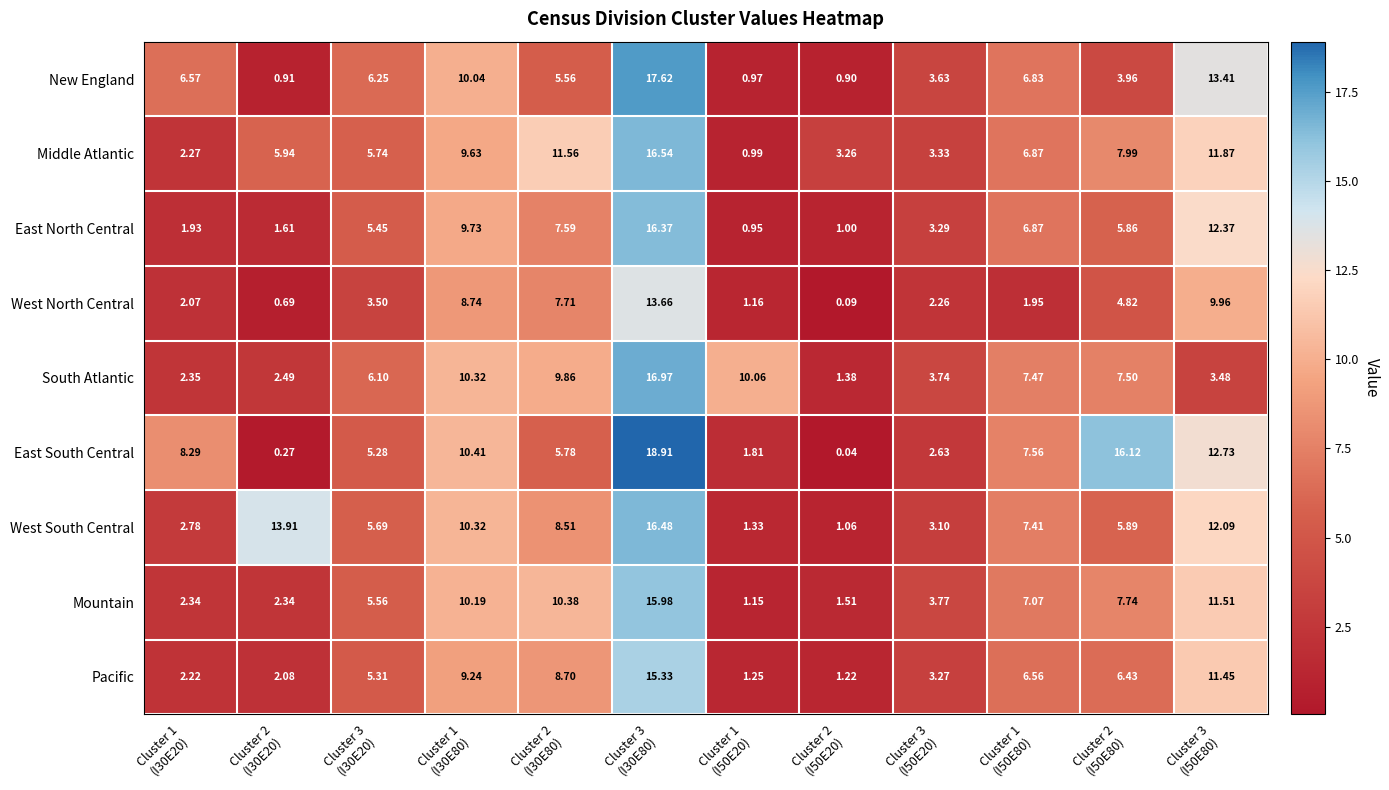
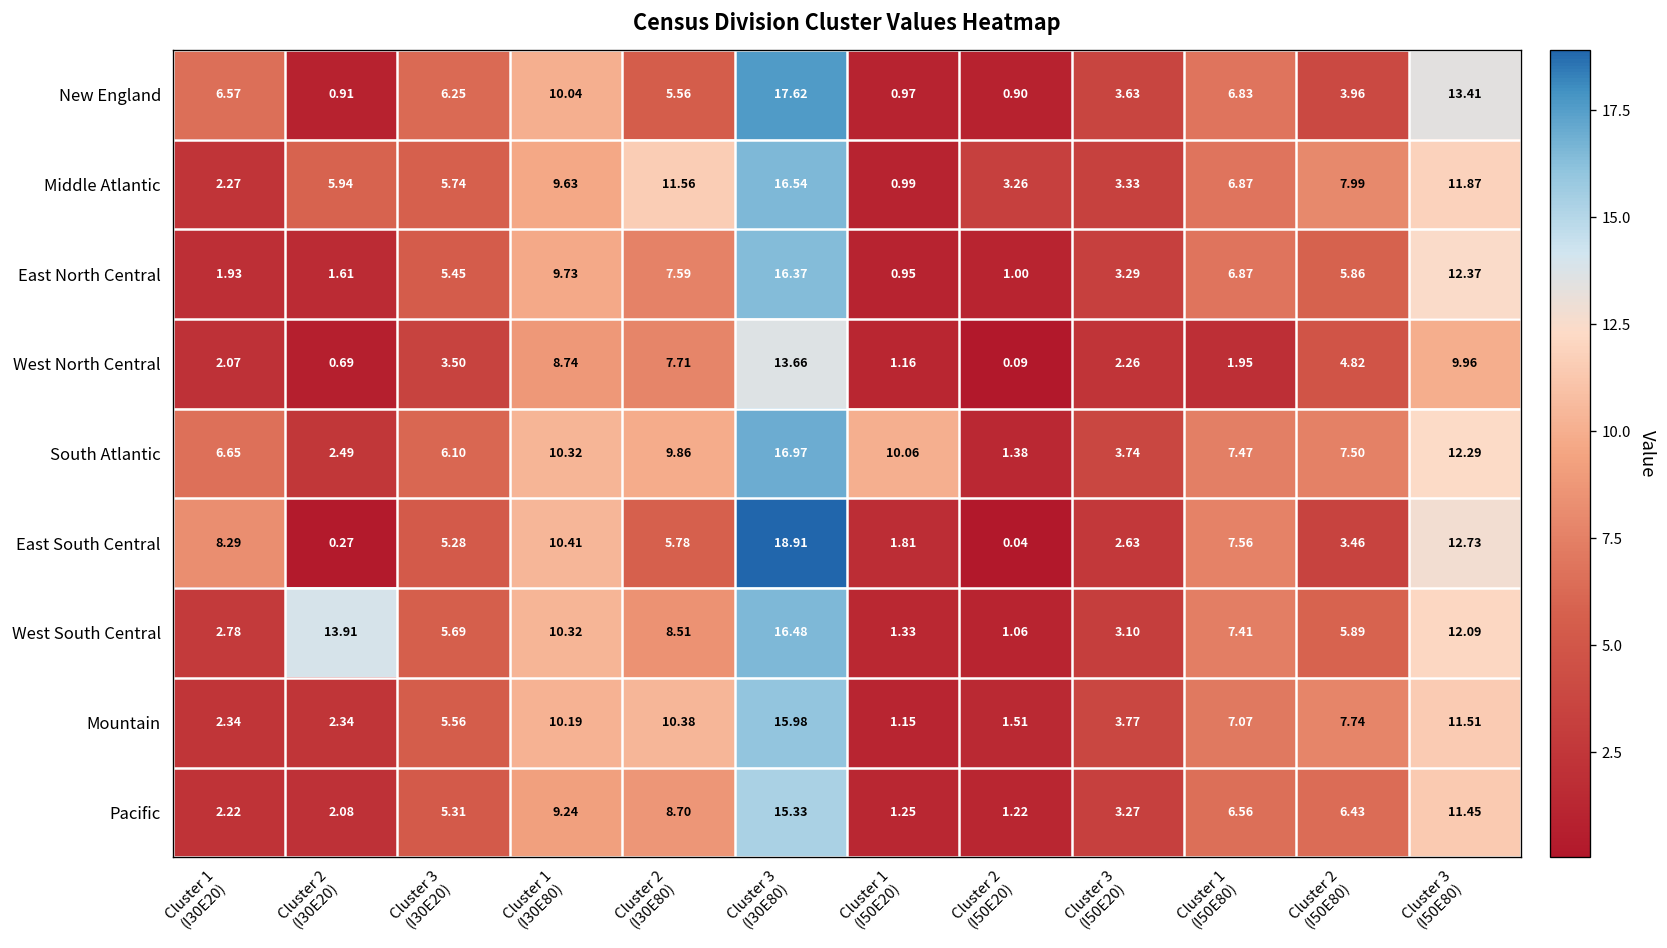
  {
    "New England": {
      "Cluster 1 (I30E20)": 6.57,
      "Cluster 2 (I30E20)": 0.91,
      "Cluster 3 (I30E20)": 6.25,
      "Cluster 1 (I30E80)": 10.04,
      "Cluster 2 (I30E80)": 5.56,
      "Cluster 3 (I30E80)": 17.62,
      "Cluster 1 (I50E20)": 0.97,
      "Cluster 2 (I50E20)": 0.90,
      "Cluster 3 (I50E20)": 3.63,
      "Cluster 1 (I50E80)": 6.83,
      "Cluster 2 (I50E80)": 3.96,
      "Cluster 3 (I50E80)": 13.41
    },
    "Middle Atlantic": {
      "Cluster 1 (I30E20)": 2.27,
      "Cluster 2 (I30E20)": 5.94,
      "Cluster 3 (I30E20)": 5.74,
      "Cluster 1 (I30E80)": 9.63,
      "Cluster 2 (I30E80)": 11.56,
      "Cluster 3 (I30E80)": 16.54,
      "Cluster 1 (I50E20)": 0.99,
      "Cluster 2 (I50E20)": 3.26,
      "Cluster 3 (I50E20)": 3.33,
      "Cluster 1 (I50E80)": 6.87,
      "Cluster 2 (I50E80)": 7.99,
      "Cluster 3 (I50E80)": 11.87
    },
    "East North Central": {
      "Cluster 1 (I30E20)": 1.93,
      "Cluster 2 (I30E20)": 1.61,
      "Cluster 3 (I30E20)": 5.45,
      "Cluster 1 (I30E80)": 9.73,
      "Cluster 2 (I30E80)": 7.59,
      "Cluster 3 (I30E80)": 16.37,
      "Cluster 1 (I50E20)": 0.95,
      "Cluster 2 (I50E20)": 1.00,
      "Cluster 3 (I50E20)": 3.29,
      "Cluster 1 (I50E80)": 6.87,
      "Cluster 2 (I50E80)": 5.86,
      "Cluster 3 (I50E80)": 12.37
    },
    "West North Central": {
      "Cluster 1 (I30E20)": 2.07,
      "Cluster 2 (I30E20)": 0.69,
      "Cluster 3 (I30E20)": 3.50,
      "Cluster 1 (I30E80)": 8.74,
      "Cluster 2 (I30E80)": 7.71,
      "Cluster 3 (I30E80)": 13.66,
      "Cluster 1 (I50E20)": 1.16,
      "Cluster 2 (I50E20)": 0.09,
      "Cluster 3 (I50E20)": 2.26,
      "Cluster 1 (I50E80)": 1.95,
      "Cluster 2 (I50E80)": 4.82,
      "Cluster 3 (I50E80)": 9.96
    },
    "South Atlantic": {
-     "Cluster 1 (I30E20)": 2.35,
+     "Cluster 1 (I30E20)": 6.65,
      "Cluster 2 (I30E20)": 2.49,
      "Cluster 3 (I30E20)": 6.10,
      "Cluster 1 (I30E80)": 10.32,
      "Cluster 2 (I30E80)": 9.86,
      "Cluster 3 (I30E80)": 16.97,
      "Cluster 1 (I50E20)": 10.06,
      "Cluster 2 (I50E20)": 1.38,
      "Cluster 3 (I50E20)": 3.74,
      "Cluster 1 (I50E80)": 7.47,
      "Cluster 2 (I50E80)": 7.50,
-     "Cluster 3 (I50E80)": 3.48
+     "Cluster 3 (I50E80)": 12.29
    },
    "East South Central": {
      "Cluster 1 (I30E20)": 8.29,
      "Cluster 2 (I30E20)": 0.27,
      "Cluster 3 (I30E20)": 5.28,
      "Cluster 1 (I30E80)": 10.41,
      "Cluster 2 (I30E80)": 5.78,
      "Cluster 3 (I30E80)": 18.91,
      "Cluster 1 (I50E20)": 1.81,
      "Cluster 2 (I50E20)": 0.04,
      "Cluster 3 (I50E20)": 2.63,
      "Cluster 1 (I50E80)": 7.56,
-     "Cluster 2 (I50E80)": 16.12,
+     "Cluster 2 (I50E80)": 3.46,
      "Cluster 3 (I50E80)": 12.73
    },
    "West South Central": {
      "Cluster 1 (I30E20)": 2.78,
      "Cluster 2 (I30E20)": 13.91,
      "Cluster 3 (I30E20)": 5.69,
      "Cluster 1 (I30E80)": 10.32,
      "Cluster 2 (I30E80)": 8.51,
      "Cluster 3 (I30E80)": 16.48,
      "Cluster 1 (I50E20)": 1.33,
      "Cluster 2 (I50E20)": 1.06,
      "Cluster 3 (I50E20)": 3.10,
      "Cluster 1 (I50E80)": 7.41,
      "Cluster 2 (I50E80)": 5.89,
      "Cluster 3 (I50E80)": 12.09
    },
    "Mountain": {
      "Cluster 1 (I30E20)": 2.34,
      "Cluster 2 (I30E20)": 2.34,
      "Cluster 3 (I30E20)": 5.56,
      "Cluster 1 (I30E80)": 10.19,
      "Cluster 2 (I30E80)": 10.38,
      "Cluster 3 (I30E80)": 15.98,
      "Cluster 1 (I50E20)": 1.15,
      "Cluster 2 (I50E20)": 1.51,
      "Cluster 3 (I50E20)": 3.77,
      "Cluster 1 (I50E80)": 7.07,
      "Cluster 2 (I50E80)": 7.74,
      "Cluster 3 (I50E80)": 11.51
    },
    "Pacific": {
      "Cluster 1 (I30E20)": 2.22,
      "Cluster 2 (I30E20)": 2.08,
      "Cluster 3 (I30E20)": 5.31,
      "Cluster 1 (I30E80)": 9.24,
      "Cluster 2 (I30E80)": 8.70,
      "Cluster 3 (I30E80)": 15.33,
      "Cluster 1 (I50E20)": 1.25,
      "Cluster 2 (I50E20)": 1.22,
      "Cluster 3 (I50E20)": 3.27,
      "Cluster 1 (I50E80)": 6.56,
      "Cluster 2 (I50E80)": 6.43,
      "Cluster 3 (I50E80)": 11.45
    }
  }
